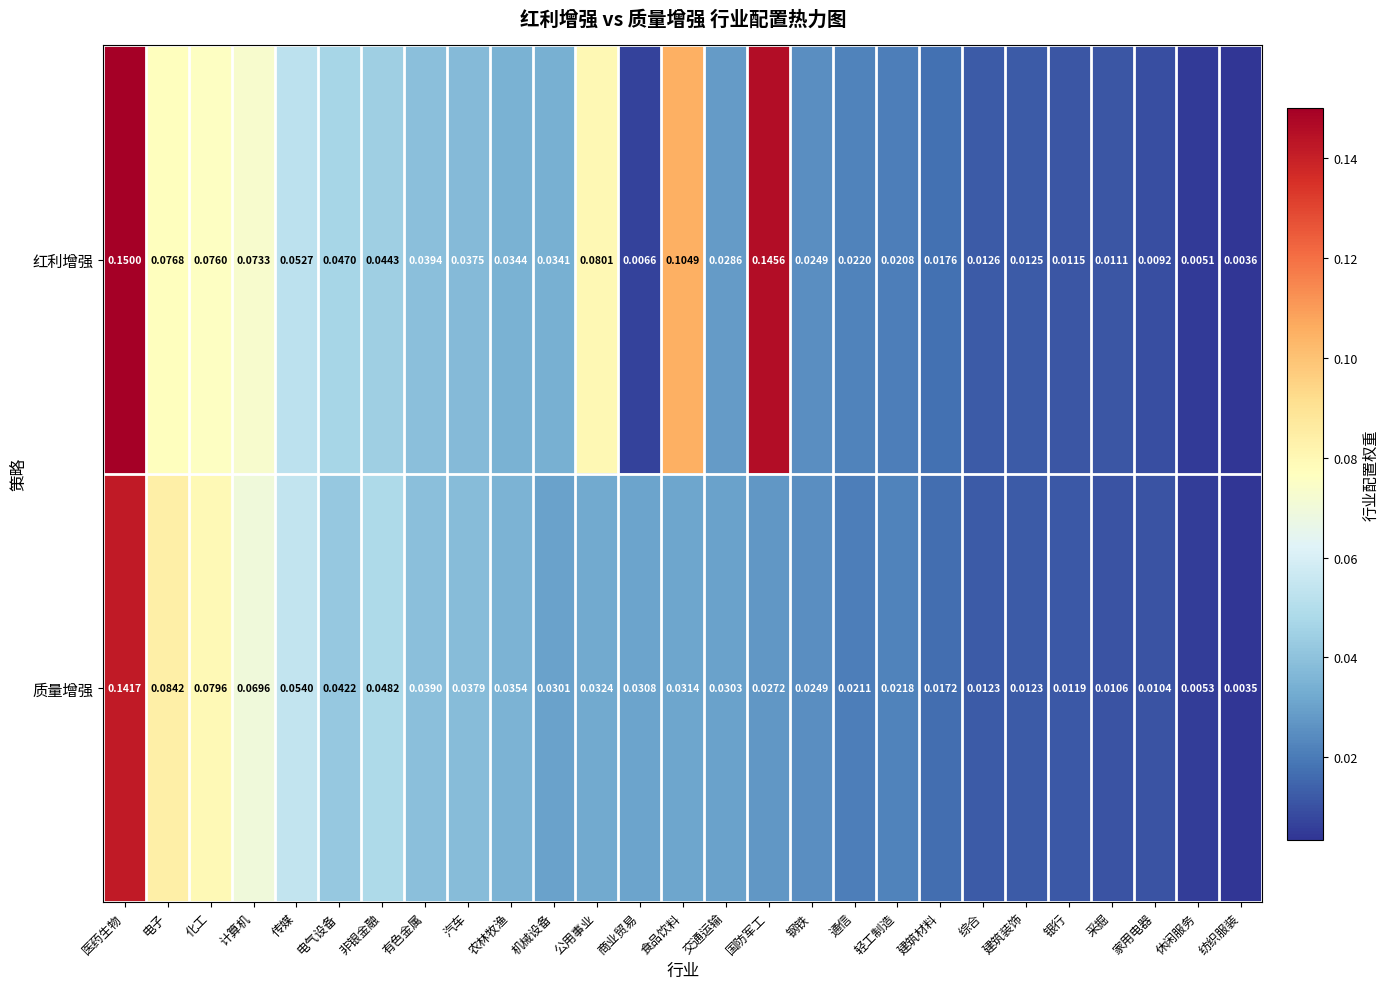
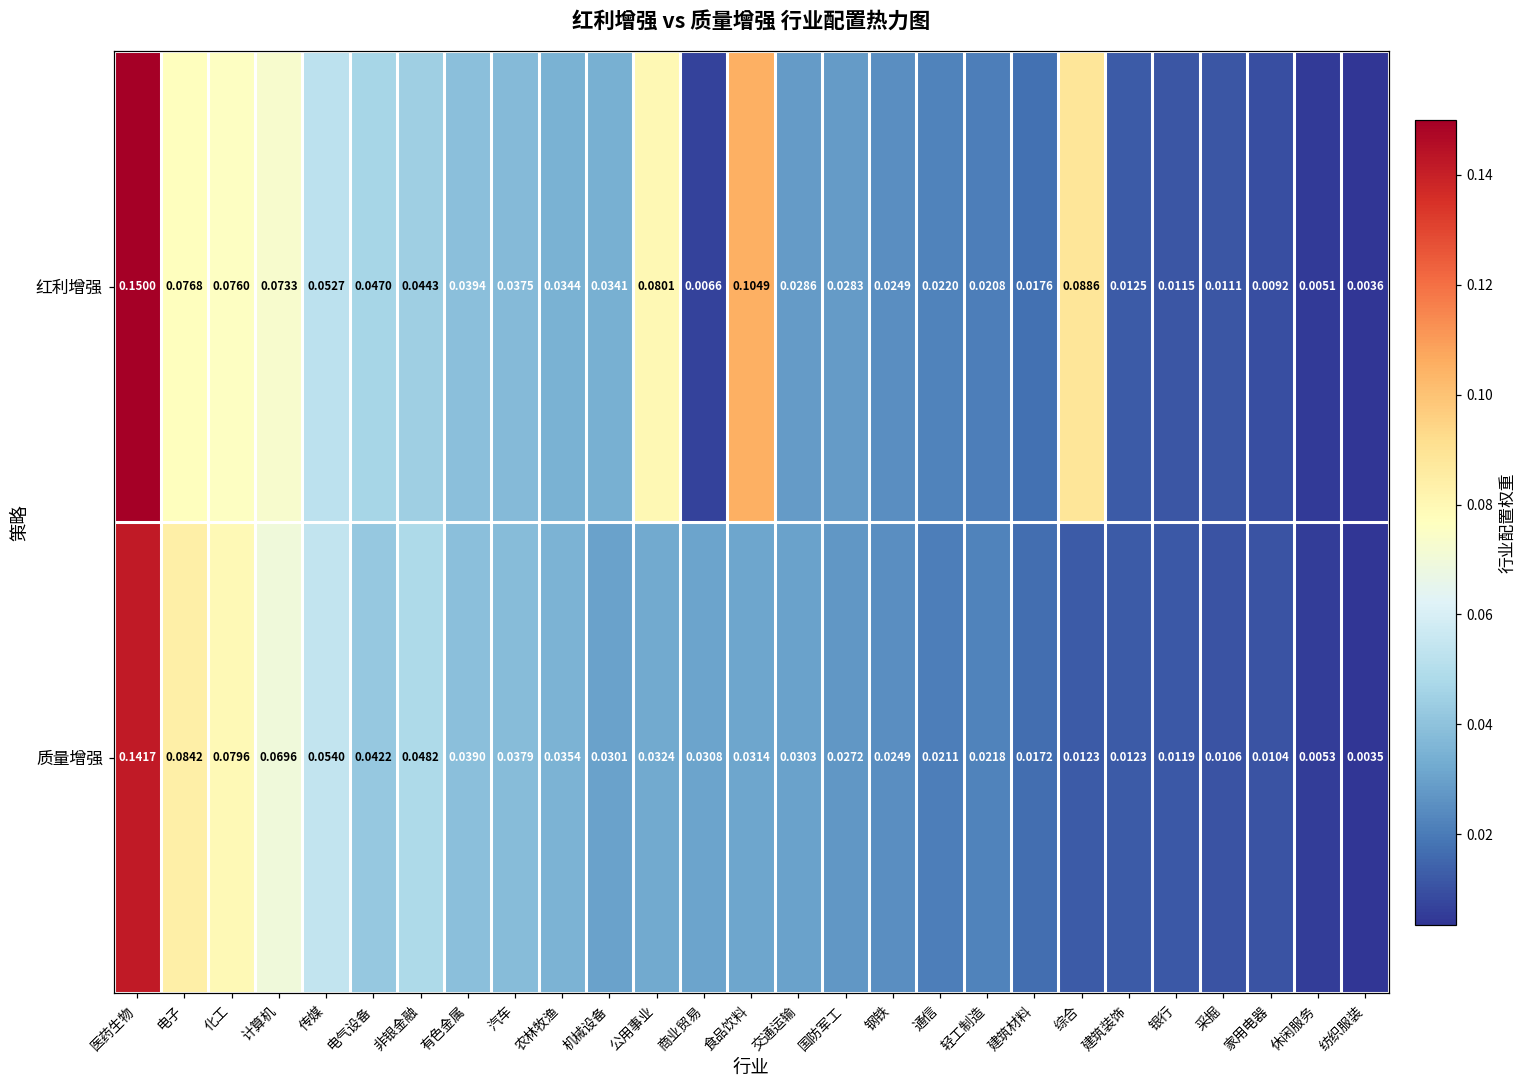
  {
    "红利增强": {
      "医药生物": 0.1500,
      "电子": 0.0768,
      "化工": 0.0760,
      "计算机": 0.0733,
      "传媒": 0.0527,
      "电气设备": 0.0470,
      "非银金融": 0.0443,
      "有色金属": 0.0394,
      "汽车": 0.0375,
      "农林牧渔": 0.0344,
      "机械设备": 0.0341,
      "公用事业": 0.0801,
      "商业贸易": 0.0066,
      "食品饮料": 0.1049,
      "交通运输": 0.0286,
-     "国防军工": 0.1456,
+     "国防军工": 0.0283,
      "钢铁": 0.0249,
      "通信": 0.0220,
      "轻工制造": 0.0208,
      "建筑材料": 0.0176,
-     "综合": 0.0126,
+     "综合": 0.0886,
      "建筑装饰": 0.0125,
      "银行": 0.0115,
      "采掘": 0.0111,
      "家用电器": 0.0092,
      "休闲服务": 0.0051,
      "纺织服装": 0.0036
    },
    "质量增强": {
      "医药生物": 0.1417,
      "电子": 0.0842,
      "化工": 0.0796,
      "计算机": 0.0696,
      "传媒": 0.0540,
      "电气设备": 0.0422,
      "非银金融": 0.0482,
      "有色金属": 0.0390,
      "汽车": 0.0379,
      "农林牧渔": 0.0354,
      "机械设备": 0.0301,
      "公用事业": 0.0324,
      "商业贸易": 0.0308,
      "食品饮料": 0.0314,
      "交通运输": 0.0303,
      "国防军工": 0.0272,
      "钢铁": 0.0249,
      "通信": 0.0211,
      "轻工制造": 0.0218,
      "建筑材料": 0.0172,
      "综合": 0.0123,
      "建筑装饰": 0.0123,
      "银行": 0.0119,
      "采掘": 0.0106,
      "家用电器": 0.0104,
      "休闲服务": 0.0053,
      "纺织服装": 0.0035
    }
  }
